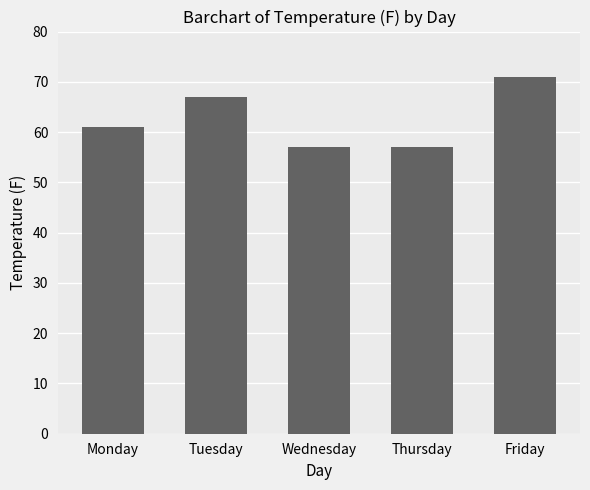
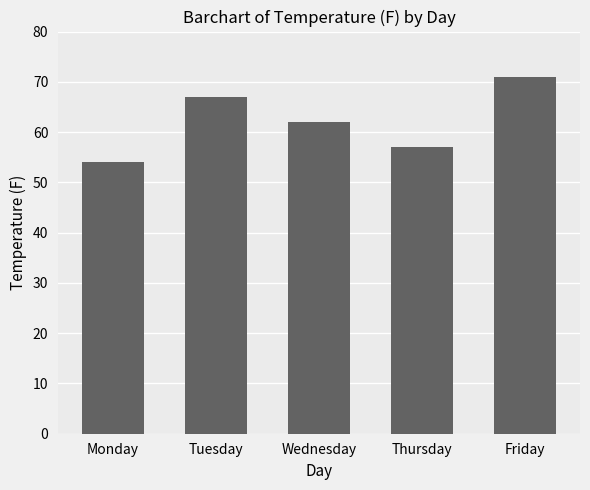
  {
-   "Monday": 61,
+   "Monday": 54,
    "Tuesday": 67,
-   "Wednesday": 57,
+   "Wednesday": 62,
    "Thursday": 57,
    "Friday": 71
  }
